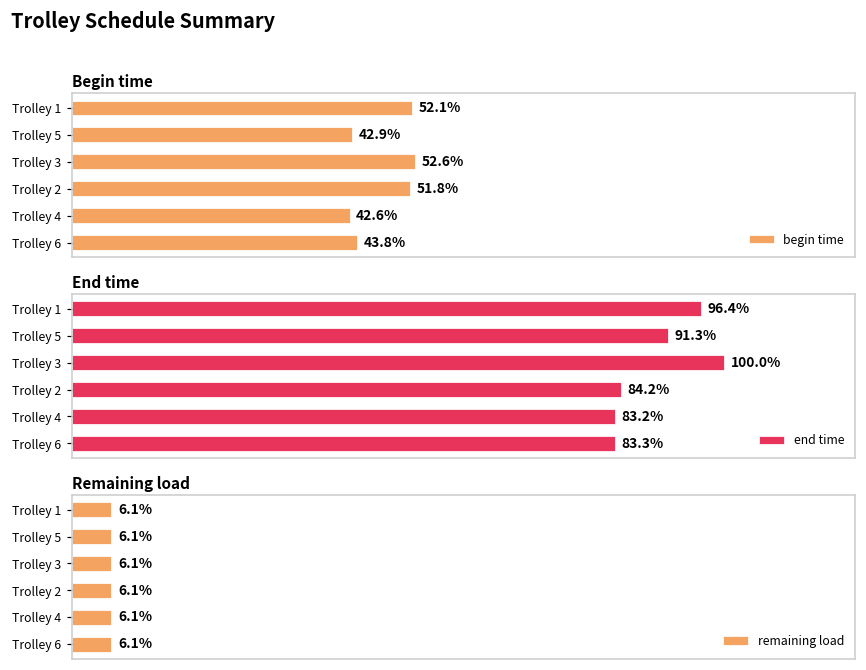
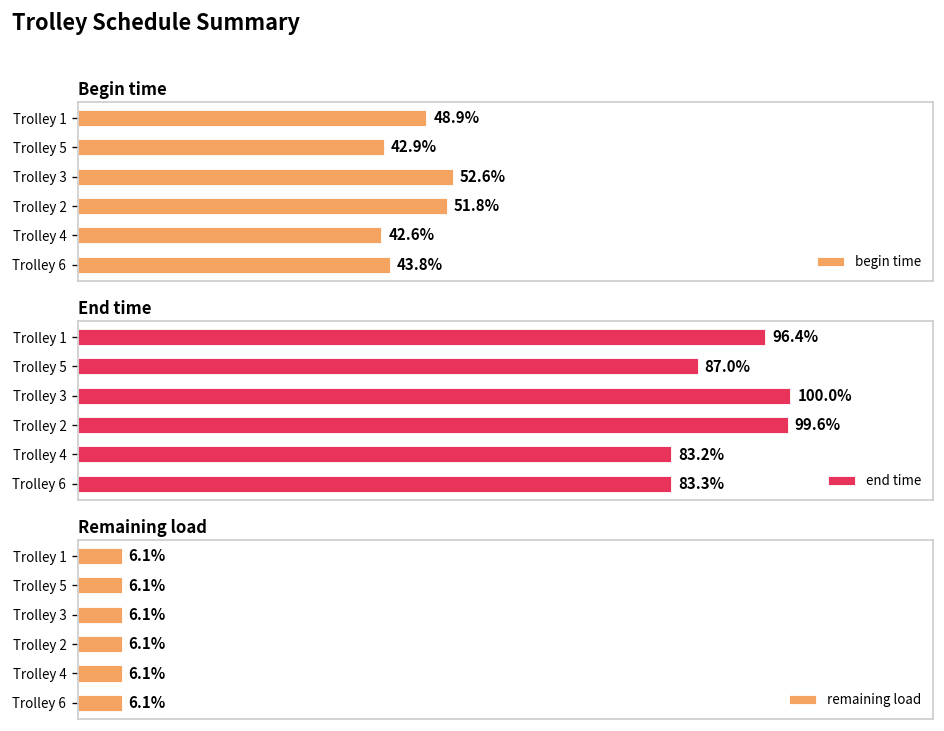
  {
    "Begin time": {
-     "Trolley 1": "52.1%",
+     "Trolley 1": "48.9%",
      "Trolley 5": "42.9%",
      "Trolley 3": "52.6%",
      "Trolley 2": "51.8%",
      "Trolley 4": "42.6%",
      "Trolley 6": "43.8%"
    },
    "End time": {
      "Trolley 1": "96.4%",
-     "Trolley 5": "91.3%",
+     "Trolley 5": "87.0%",
      "Trolley 3": "100.0%",
-     "Trolley 2": "84.2%",
+     "Trolley 2": "99.6%",
      "Trolley 4": "83.2%",
      "Trolley 6": "83.3%"
    },
    "Remaining load": {
      "Trolley 1": "6.1%",
      "Trolley 5": "6.1%",
      "Trolley 3": "6.1%",
      "Trolley 2": "6.1%",
      "Trolley 4": "6.1%",
      "Trolley 6": "6.1%"
    }
  }
